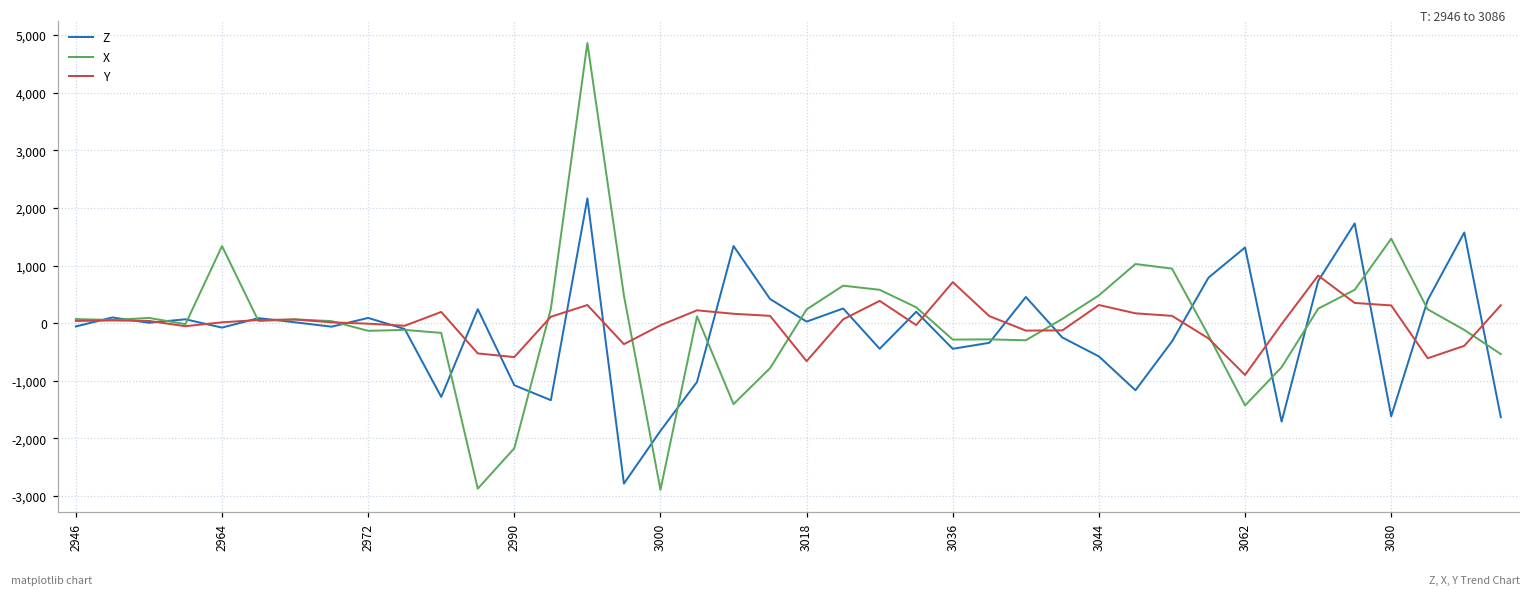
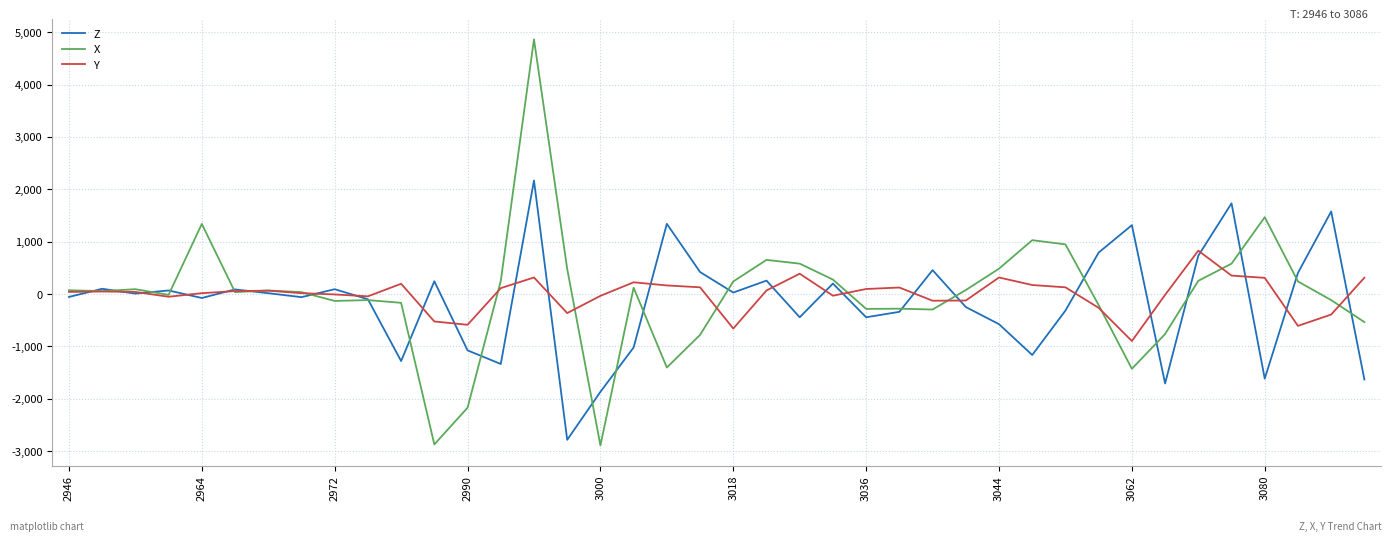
  {
    "Z": {
      "2946": "-100",
      "2964": "-100",
      "2972": "100",
      "2990": "-1,100",
      "3000": "-1,900",
      "3018": "0",
      "3036": "-400",
      "3044": "-600",
      "3062": "1,300",
      "3080": "-1,600"
    },
    "X": {
      "2964": "1,300",
      "2972": "-100",
      "2990": "-2,200",
      "3000": "-2,900",
      "3018": "200",
      "3036": "-300",
      "3044": "500",
      "3062": "-1,400",
      "3080": "1,500"
    },
    "Y": {
      "2964": "0",
      "2972": "0",
      "2990": "-600",
      "3000": "0",
      "3018": "-700",
-     "3036": "700",
+     "3036": "100",
      "3044": "300",
      "3062": "-900",
      "3080": "300"
    }
  }
